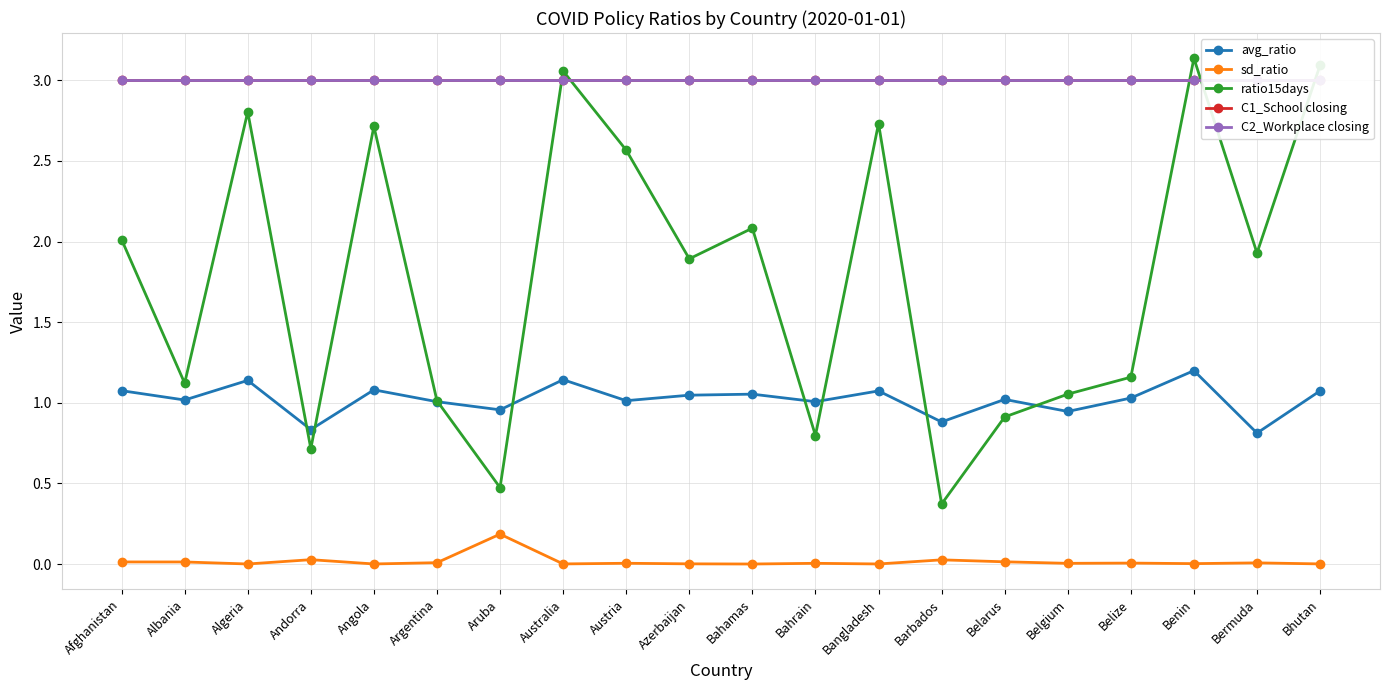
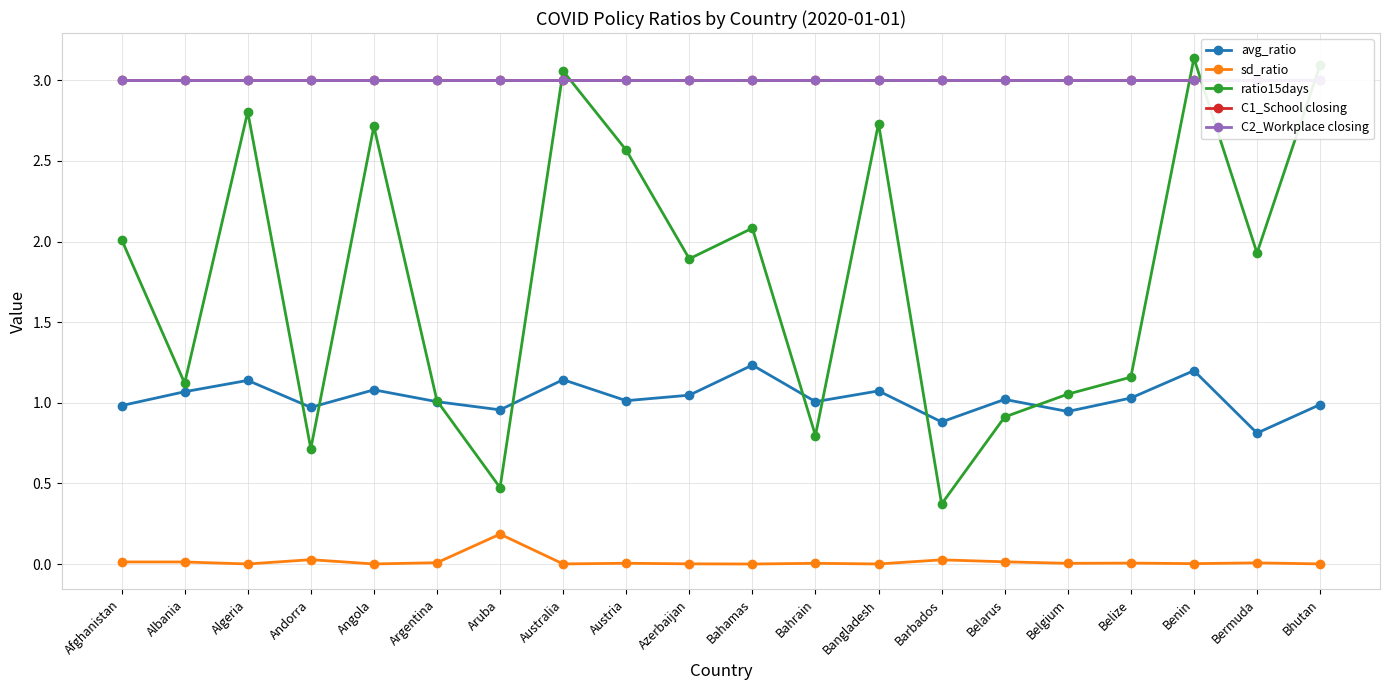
  {
    "avg_ratio": {
-     "Afghanistan": 1.08,
-     "Albania": 1.02,
+     "Afghanistan": 0.98,
+     "Albania": 1.07,
      "Algeria": 1.14,
-     "Andorra": 0.83,
+     "Andorra": 0.97,
      "Angola": 1.08,
      "Aruba": 0.96,
      "Australia": 1.14,
      "Austria": 1.01,
      "Azerbaijan": 1.05,
-     "Bahamas": 1.05,
+     "Bahamas": 1.23,
      "Bahrain": 1.01,
      "Bangladesh": 1.07,
      "Barbados": 0.88,
      "Belarus": 1.02,
      "Belgium": 0.95,
      "Belize": 1.03,
      "Benin": 1.20,
      "Bermuda": 0.81,
-     "Bhutan": 1.07
+     "Bhutan": 0.99
    },
    "sd_ratio": {
      "Afghanistan": 0.01,
      "Albania": 0.01,
      "Algeria": 0.00,
      "Andorra": 0.03,
      "Angola": 0.00,
      "Argentina": 0.01,
      "Aruba": 0.19,
      "Australia": 0.00,
      "Austria": 0.01,
      "Azerbaijan": 0.00,
      "Bahamas": 0.00,
      "Bahrain": 0.00,
      "Bangladesh": 0.00,
      "Barbados": 0.03,
      "Belarus": 0.01,
      "Belgium": 0.00,
      "Belize": 0.01,
      "Benin": 0.00,
      "Bermuda": 0.01,
      "Bhutan": 0.00
    },
    "ratio15days": {
      "Afghanistan": 2.01,
      "Albania": 1.12,
      "Algeria": 2.80,
      "Andorra": 0.72,
      "Angola": 2.71,
      "Aruba": 0.47,
      "Australia": 3.06,
      "Austria": 2.57,
      "Azerbaijan": 1.89,
      "Bahamas": 2.08,
      "Bahrain": 0.80,
      "Bangladesh": 2.73,
      "Barbados": 0.37,
      "Belarus": 0.91,
      "Belgium": 1.05,
      "Belize": 1.16,
      "Benin": 3.14,
      "Bermuda": 1.93
    },
    "C2_Workplace closing": {
      "Afghanistan": 3.00,
      "Albania": 3.00,
      "Algeria": 3.00,
      "Andorra": 3.00,
      "Angola": 3.00,
      "Argentina": 3.00,
      "Aruba": 3.00,
      "Australia": 3.00,
      "Austria": 3.00,
      "Azerbaijan": 3.00,
      "Bahamas": 3.00,
      "Bahrain": 3.00,
      "Bangladesh": 3.00,
      "Barbados": 3.00,
      "Belarus": 3.00,
      "Belgium": 3.00,
      "Belize": 3.00,
      "Benin": 3.00
    }
  }
